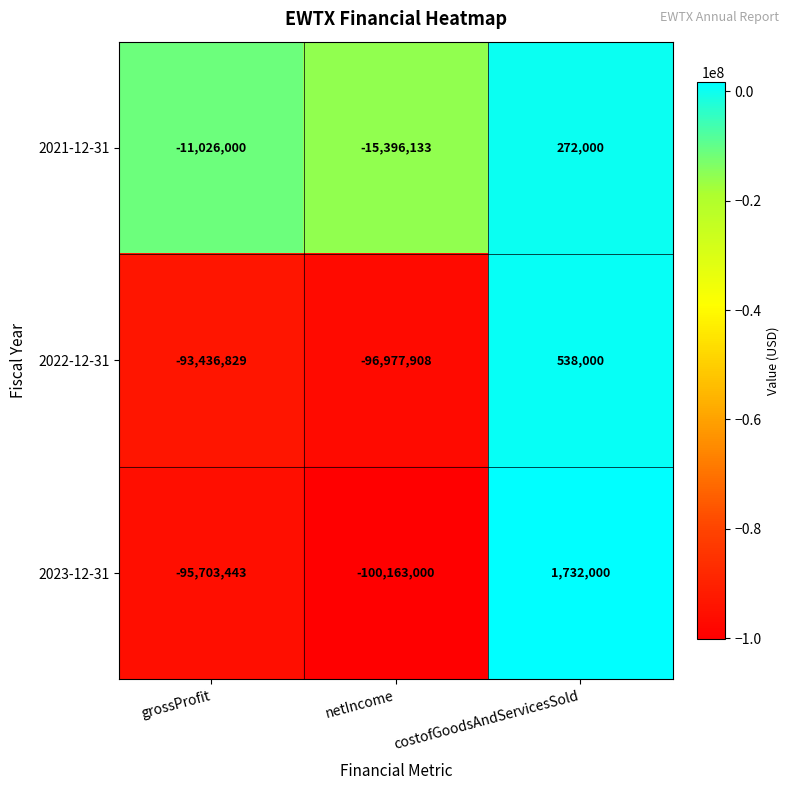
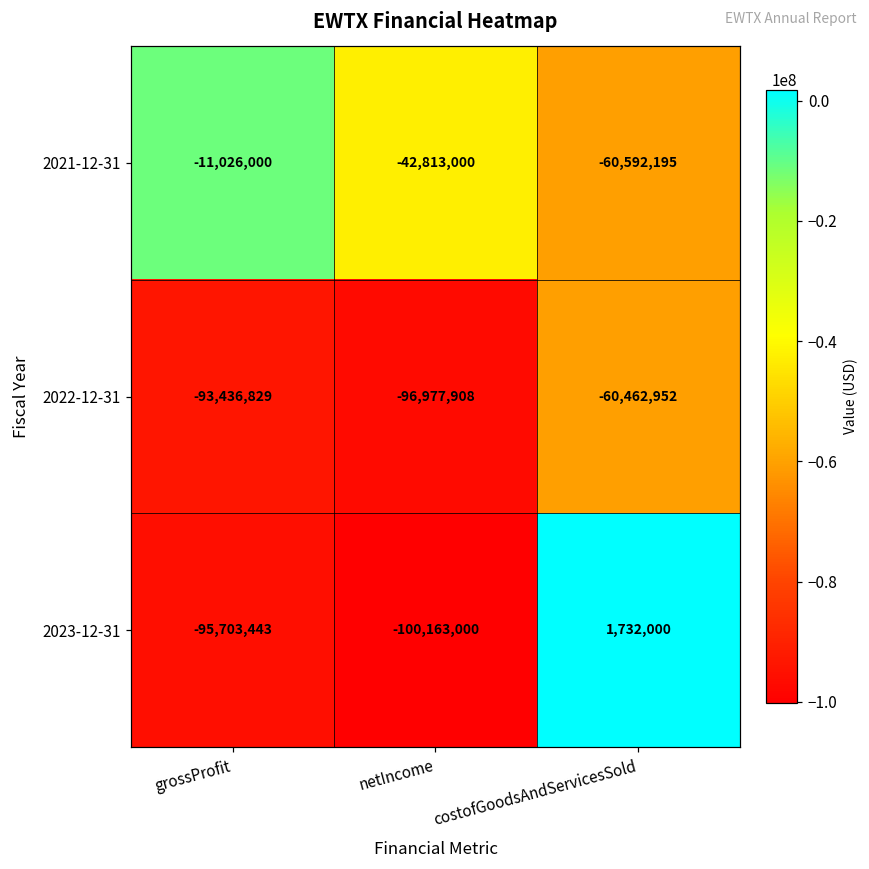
  {
    "2021-12-31": {
      "grossProfit": "-11,026,000",
-     "netIncome": "-15,396,133",
-     "costofGoodsAndServicesSold": "272,000"
+     "netIncome": "-42,813,000",
+     "costofGoodsAndServicesSold": "-60,592,195"
    },
    "2022-12-31": {
      "grossProfit": "-93,436,829",
      "netIncome": "-96,977,908",
-     "costofGoodsAndServicesSold": "538,000"
+     "costofGoodsAndServicesSold": "-60,462,952"
    },
    "2023-12-31": {
      "grossProfit": "-95,703,443",
      "netIncome": "-100,163,000",
      "costofGoodsAndServicesSold": "1,732,000"
    }
  }
